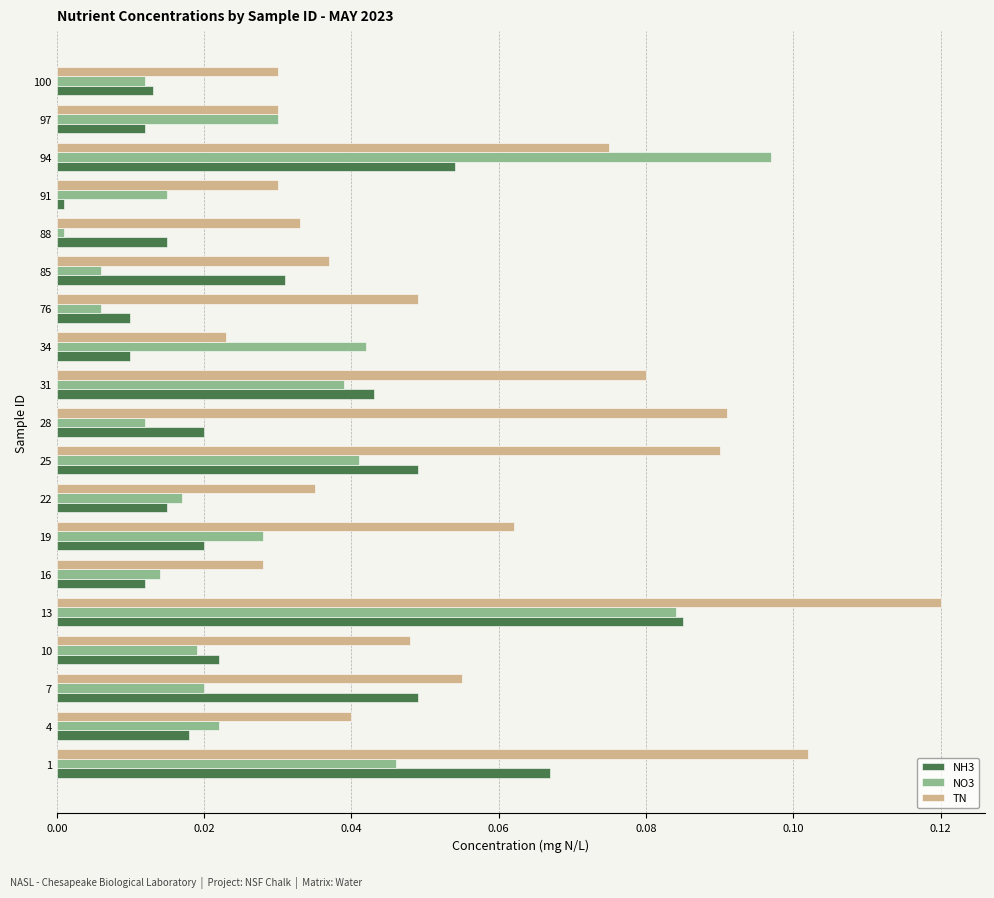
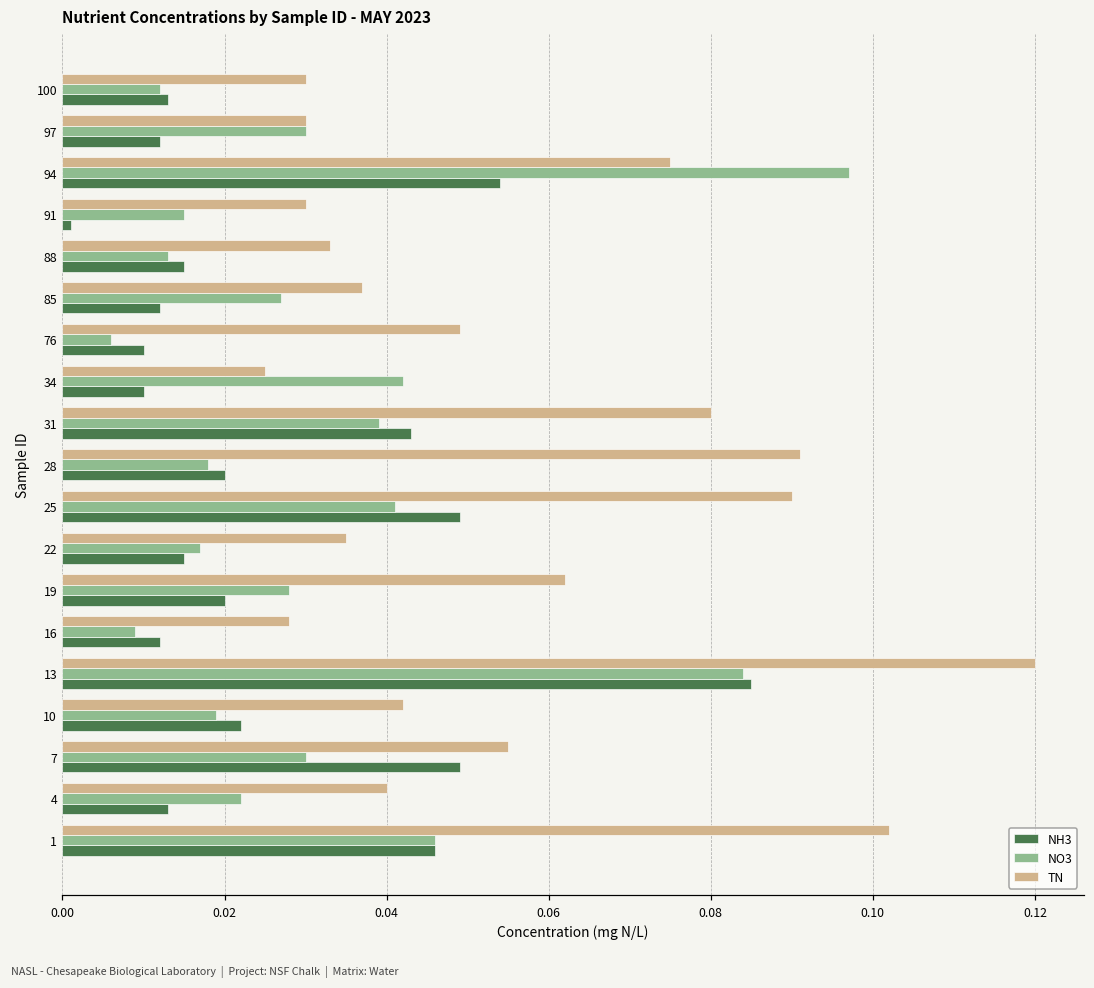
  {
    "NH3": {
      "100": 0.013,
      "97": 0.012,
      "94": 0.054,
      "91": 0.001,
      "88": 0.015,
-     "85": 0.031,
+     "85": 0.012,
      "76": 0.010,
      "34": 0.010,
      "31": 0.043,
      "28": 0.020,
      "25": 0.049,
      "22": 0.015,
      "19": 0.020,
      "16": 0.012,
      "13": 0.085,
      "10": 0.022,
      "7": 0.049,
-     "4": 0.018,
-     "1": 0.067
+     "4": 0.013,
+     "1": 0.046
    },
    "NO3": {
      "100": 0.012,
      "97": 0.030,
      "94": 0.097,
      "91": 0.015,
-     "88": 0.001,
-     "85": 0.006,
+     "88": 0.013,
+     "85": 0.027,
      "76": 0.006,
      "34": 0.042,
      "31": 0.039,
-     "28": 0.012,
+     "28": 0.018,
      "25": 0.041,
      "22": 0.017,
      "19": 0.028,
-     "16": 0.014,
+     "16": 0.009,
      "13": 0.084,
      "10": 0.019,
-     "7": 0.02,
+     "7": 0.03,
      "4": 0.022,
      "1": 0.046
    },
    "TN": {
      "100": 0.030,
      "97": 0.030,
      "94": 0.075,
      "91": 0.030,
      "88": 0.033,
      "85": 0.037,
      "76": 0.049,
-     "34": 0.023,
+     "34": 0.025,
      "31": 0.080,
      "28": 0.091,
      "25": 0.090,
      "22": 0.035,
      "19": 0.062,
      "16": 0.028,
      "13": 0.120,
-     "10": 0.048,
+     "10": 0.042,
      "7": 0.055,
      "4": 0.040,
      "1": 0.102
    }
  }
